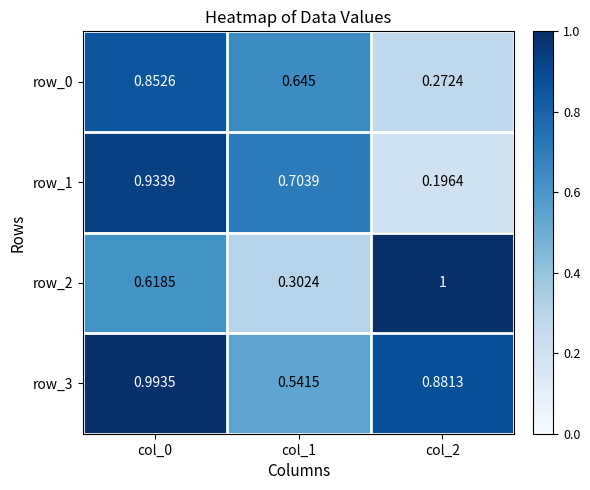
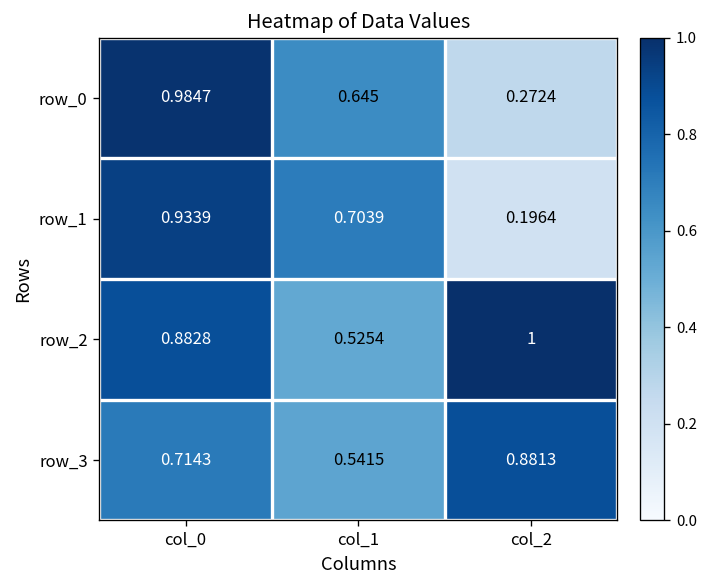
  {
    "row_0": {
-     "col_0": 0.8526,
+     "col_0": 0.9847,
      "col_1": 0.645,
      "col_2": 0.2724
    },
    "row_1": {
      "col_0": 0.9339,
      "col_1": 0.7039,
      "col_2": 0.1964
    },
    "row_2": {
-     "col_0": 0.6185,
-     "col_1": 0.3024,
+     "col_0": 0.8828,
+     "col_1": 0.5254,
      "col_2": 1
    },
    "row_3": {
-     "col_0": 0.9935,
+     "col_0": 0.7143,
      "col_1": 0.5415,
      "col_2": 0.8813
    }
  }
